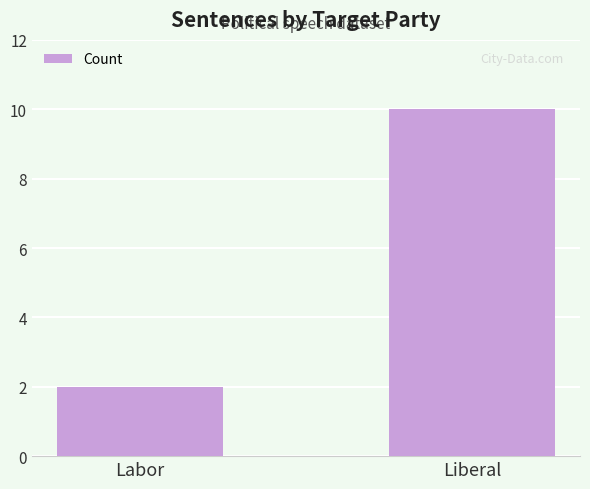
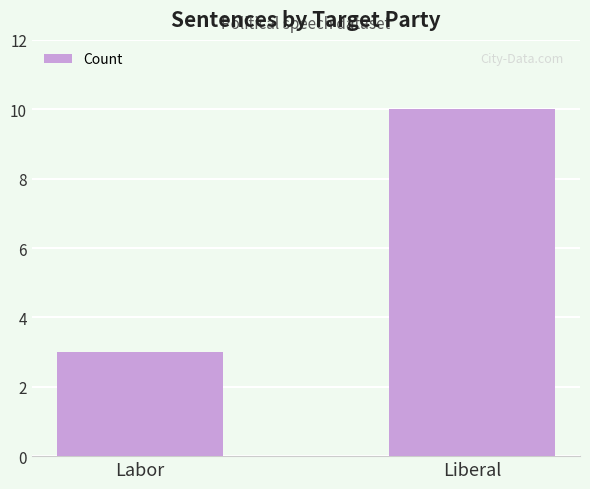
  {
-   "Labor": 2,
+   "Labor": 3,
    "Liberal": 10
  }
